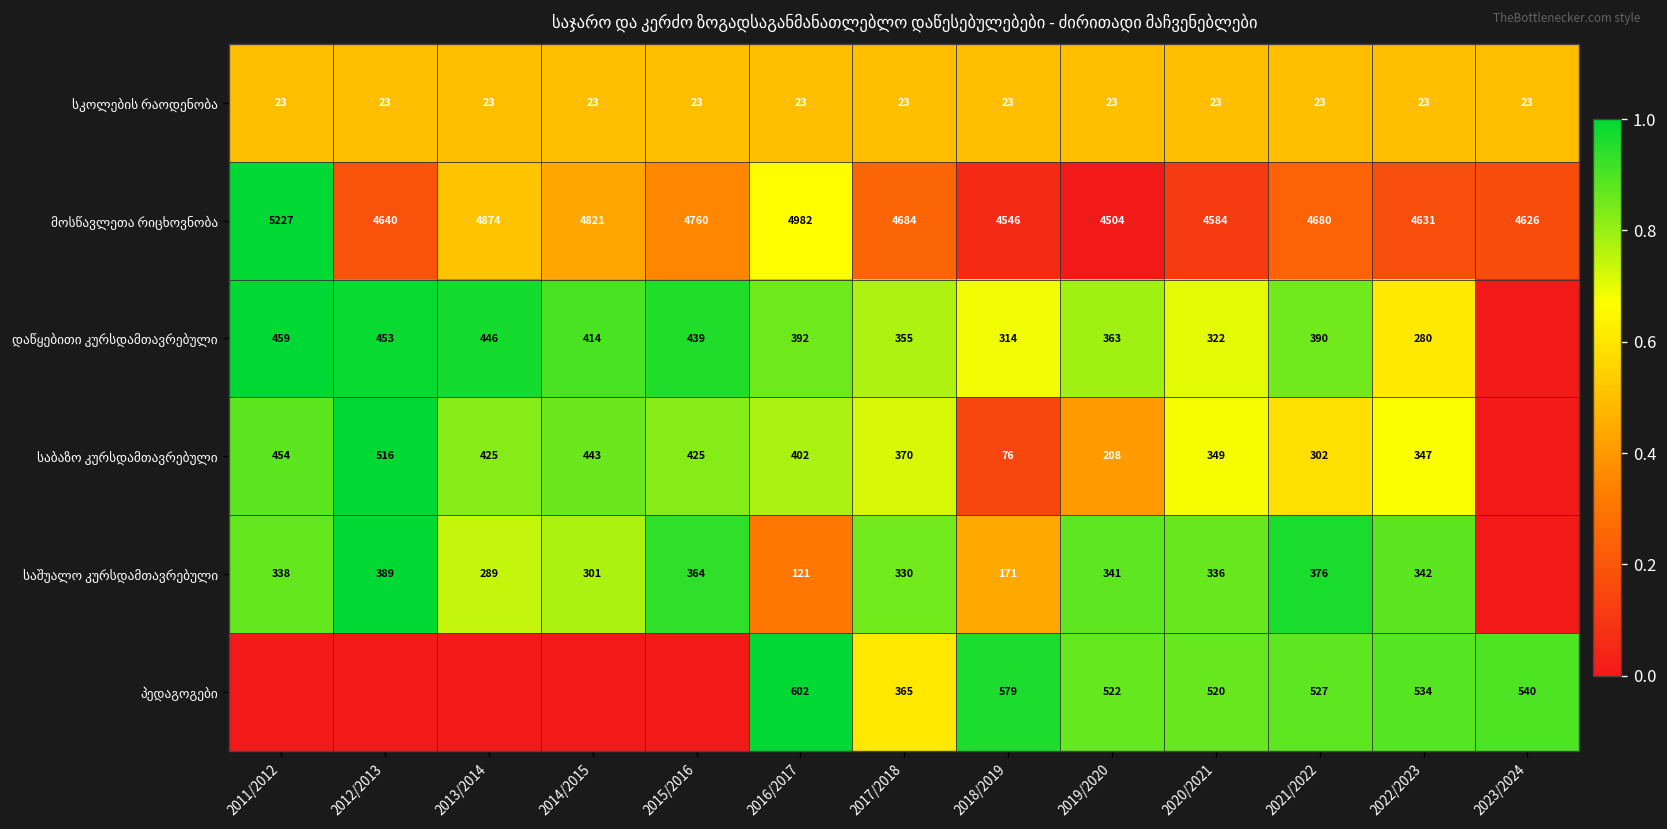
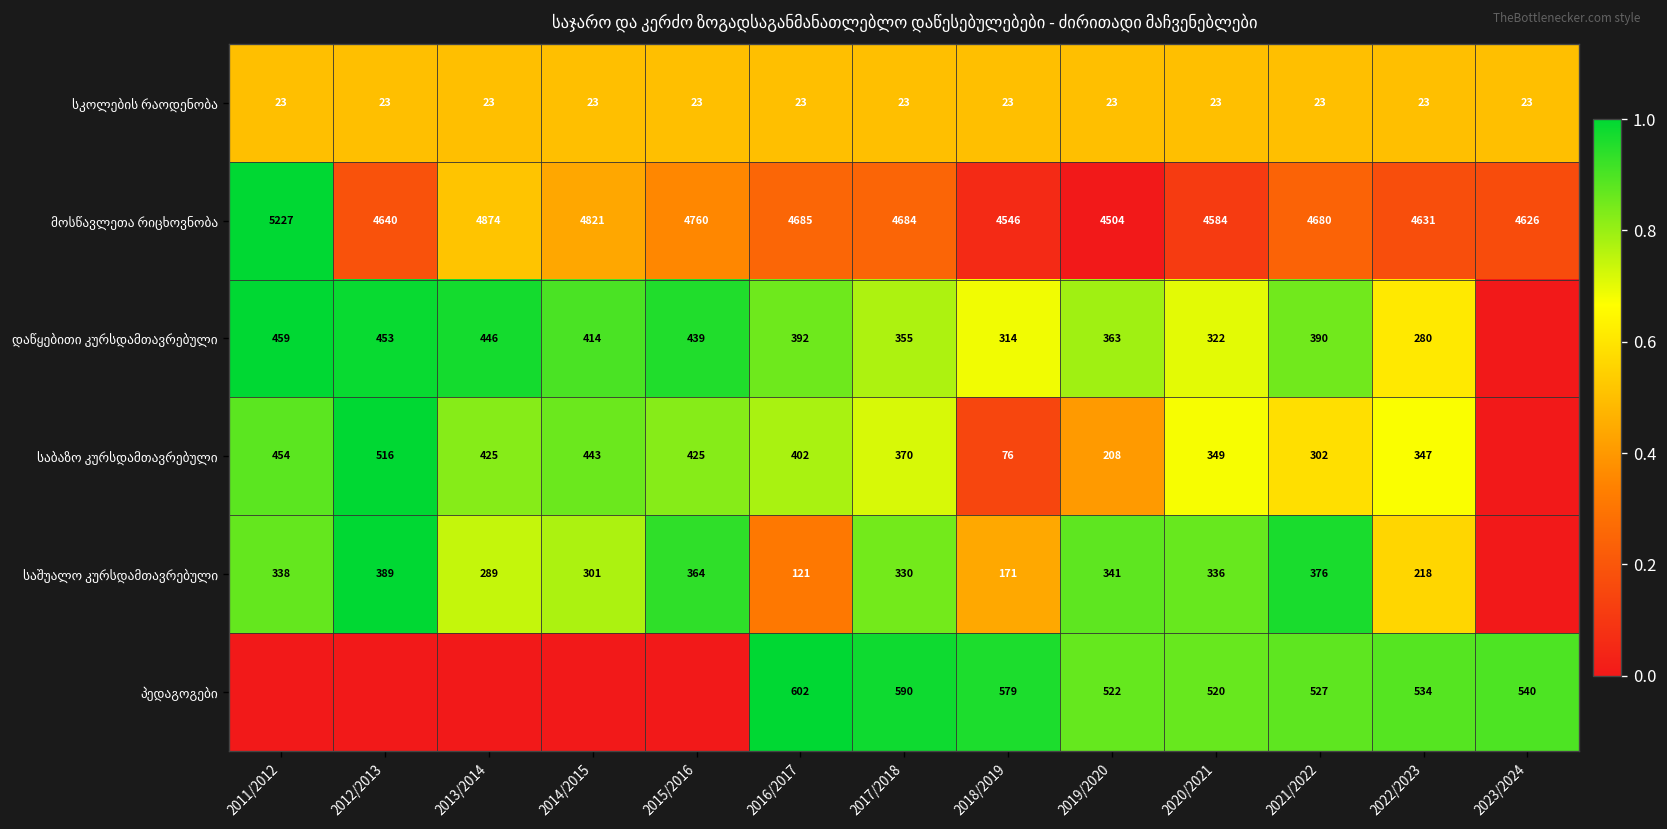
  {
    "სკოლების რაოდენობა": {
      "2011/2012": 23,
      "2012/2013": 23,
      "2013/2014": 23,
      "2014/2015": 23,
      "2015/2016": 23,
      "2016/2017": 23,
      "2017/2018": 23,
      "2018/2019": 23,
      "2019/2020": 23,
      "2020/2021": 23,
      "2021/2022": 23,
      "2022/2023": 23,
      "2023/2024": 23
    },
    "მოსწავლეთა რიცხოვნობა": {
      "2011/2012": 5227,
      "2012/2013": 4640,
      "2013/2014": 4874,
      "2014/2015": 4821,
      "2015/2016": 4760,
-     "2016/2017": 4982,
+     "2016/2017": 4685,
      "2017/2018": 4684,
      "2018/2019": 4546,
      "2019/2020": 4504,
      "2020/2021": 4584,
      "2021/2022": 4680,
      "2022/2023": 4631,
      "2023/2024": 4626
    },
    "დაწყებითი კურსდამთავრებული": {
      "2011/2012": 459,
      "2012/2013": 453,
      "2013/2014": 446,
      "2014/2015": 414,
      "2015/2016": 439,
      "2016/2017": 392,
      "2017/2018": 355,
      "2018/2019": 314,
      "2019/2020": 363,
      "2020/2021": 322,
      "2021/2022": 390,
      "2022/2023": 280
    },
    "საბაზო კურსდამთავრებული": {
      "2011/2012": 454,
      "2012/2013": 516,
      "2013/2014": 425,
      "2014/2015": 443,
      "2015/2016": 425,
      "2016/2017": 402,
      "2017/2018": 370,
      "2018/2019": 76,
      "2019/2020": 208,
      "2020/2021": 349,
      "2021/2022": 302,
      "2022/2023": 347
    },
    "საშუალო კურსდამთავრებული": {
      "2011/2012": 338,
      "2012/2013": 389,
      "2013/2014": 289,
      "2014/2015": 301,
      "2015/2016": 364,
      "2016/2017": 121,
      "2017/2018": 330,
      "2018/2019": 171,
      "2019/2020": 341,
      "2020/2021": 336,
      "2021/2022": 376,
-     "2022/2023": 342
+     "2022/2023": 218
    },
    "პედაგოგები": {
      "2016/2017": 602,
-     "2017/2018": 365,
+     "2017/2018": 590,
      "2018/2019": 579,
      "2019/2020": 522,
      "2020/2021": 520,
      "2021/2022": 527,
      "2022/2023": 534,
      "2023/2024": 540
    }
  }
